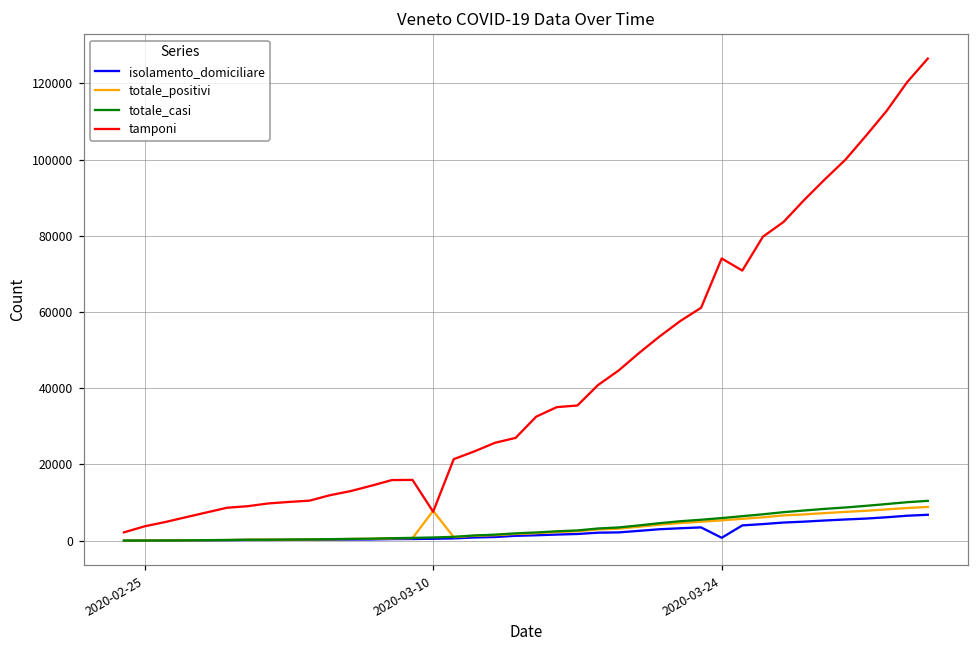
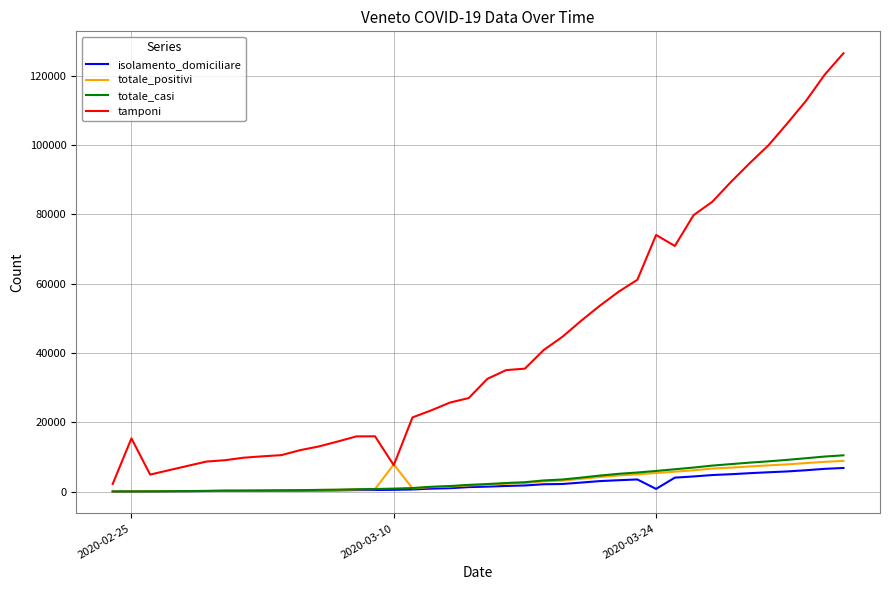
  {
    "isolamento_domiciliare": {
      "2020-03-24": 1000
    },
    "tamponi": {
-     "2020-02-25": 4000,
+     "2020-02-25": 15000,
      "2020-03-24": 74000
    }
  }
